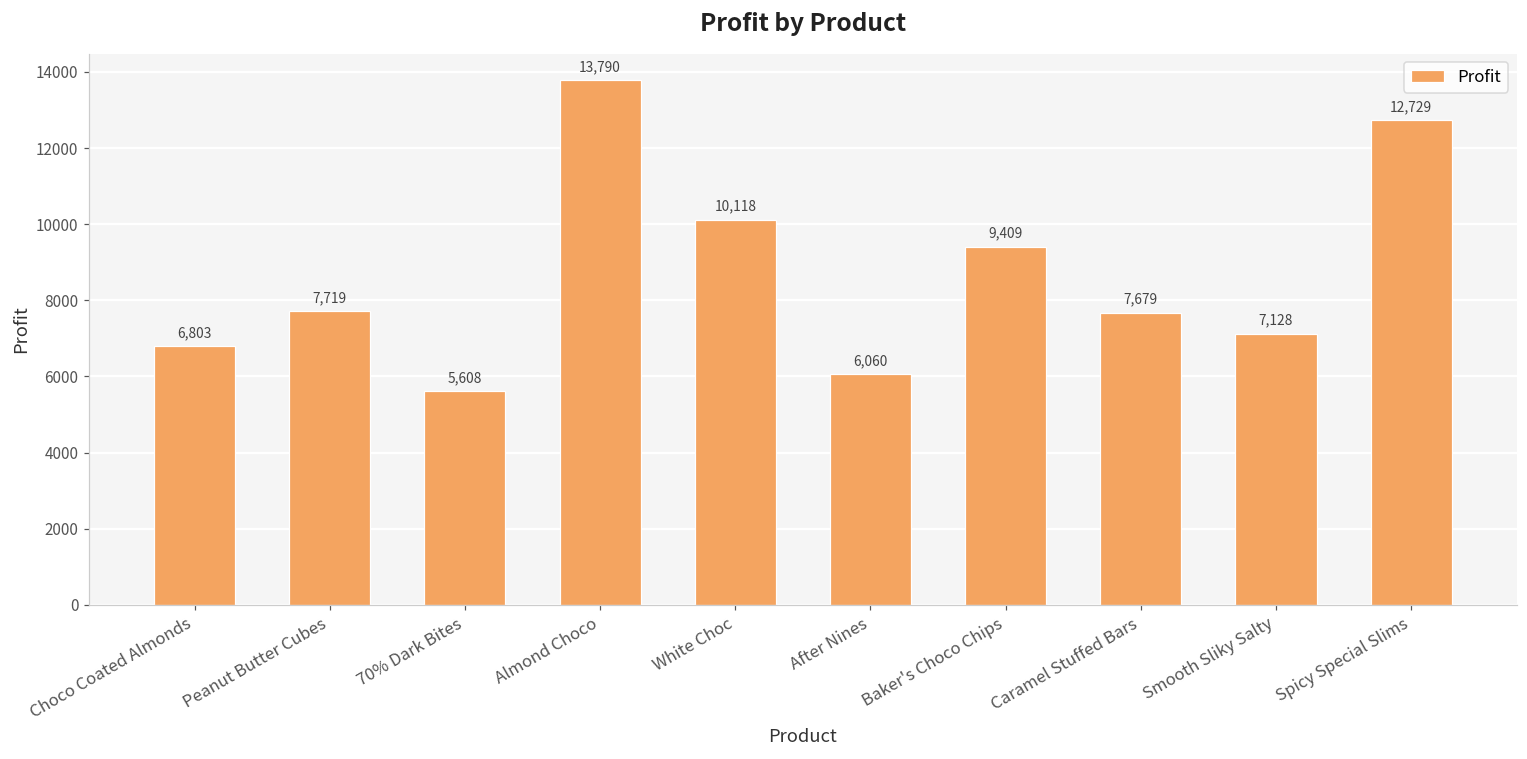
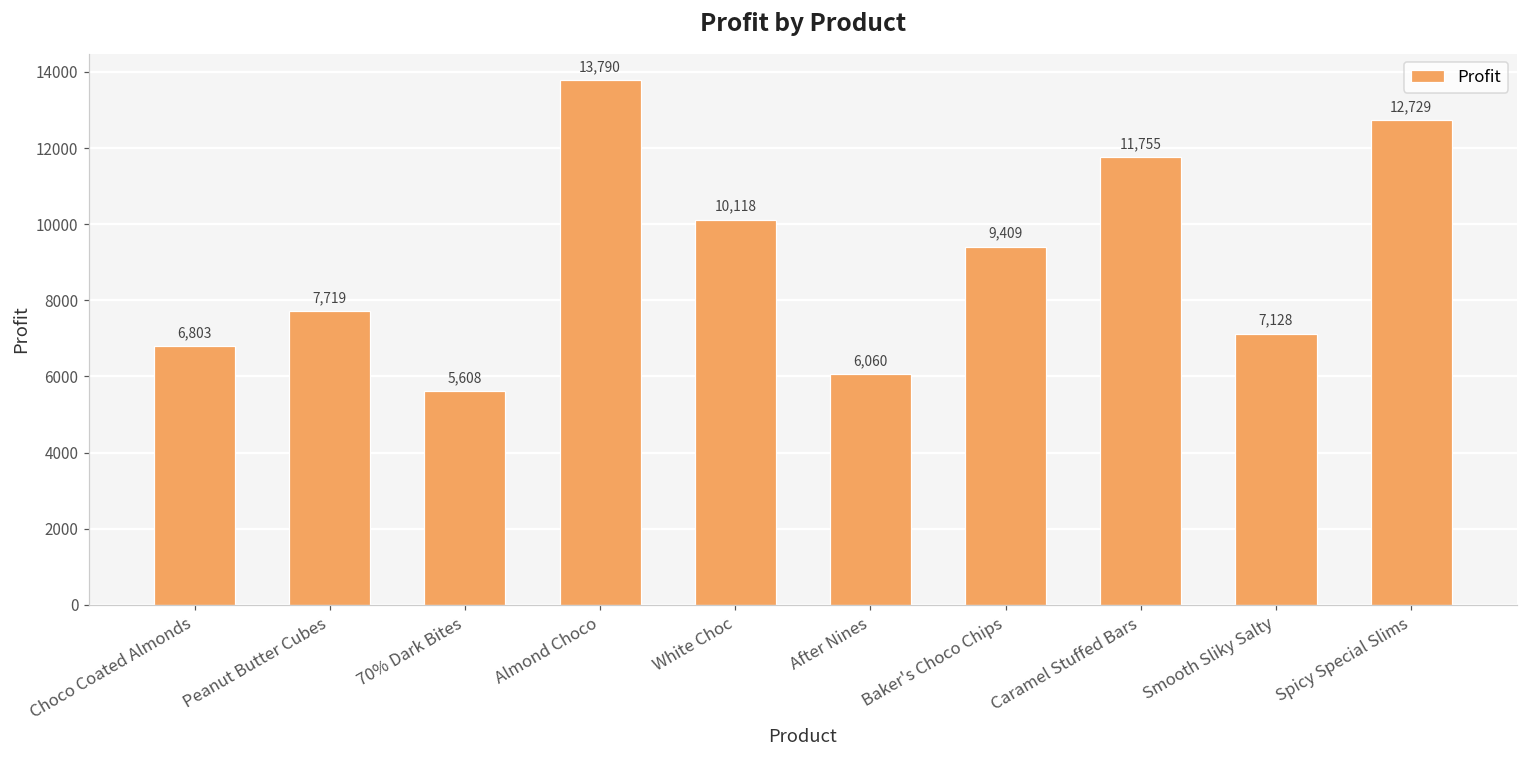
  {
    "Choco Coated Almonds": "6,803",
    "Peanut Butter Cubes": "7,719",
    "70% Dark Bites": "5,608",
    "Almond Choco": "13,790",
    "White Choc": "10,118",
    "After Nines": "6,060",
    "Baker's Choco Chips": "9,409",
-   "Caramel Stuffed Bars": "7,679",
+   "Caramel Stuffed Bars": "11,755",
    "Smooth Sliky Salty": "7,128",
    "Spicy Special Slims": "12,729"
  }
